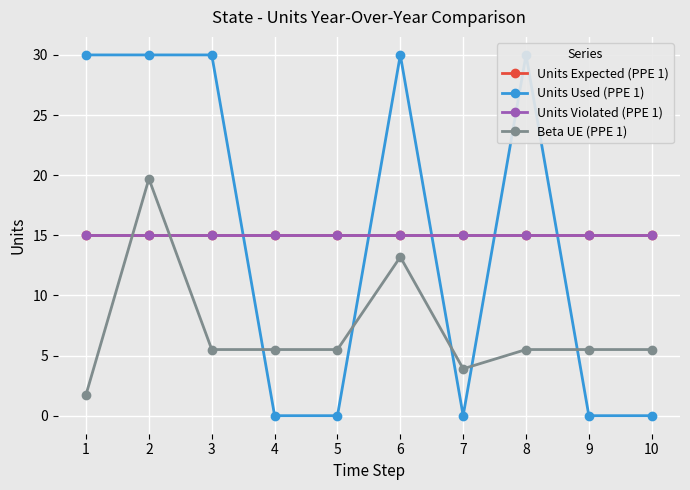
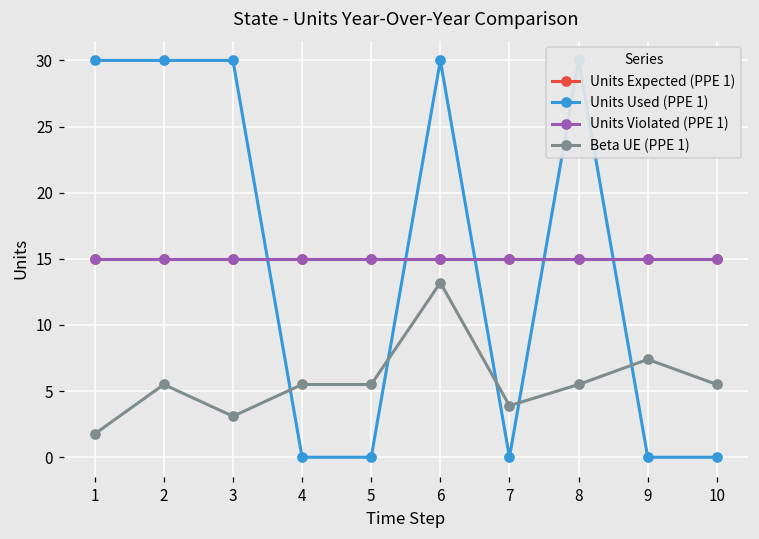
  {
    "Units Violated (PPE 1)": {
      "1": 15.0,
      "2": 15.0,
      "3": 15.0,
      "4": 15.0,
      "5": 15.0,
      "6": 15.0,
      "7": 15.0,
      "8": 15.0,
      "9": 15.0,
      "10": 15.0
    },
    "Units Used (PPE 1)": {
      "1": 30.0,
      "2": 30.0,
      "3": 30.0,
      "4": 0.0,
      "5": 0.0,
      "6": 30.0,
      "7": 0.0,
      "9": 0.0,
      "10": 0.0
    },
    "Beta UE (PPE 1)": {
      "1": 1.8,
-     "2": 19.7,
-     "3": 5.5,
+     "2": 5.5,
+     "3": 3.1,
      "4": 5.5,
      "5": 5.5,
      "6": 13.2,
      "7": 3.9,
      "8": 5.5,
-     "9": 5.5,
+     "9": 7.4,
      "10": 5.5
    }
  }
